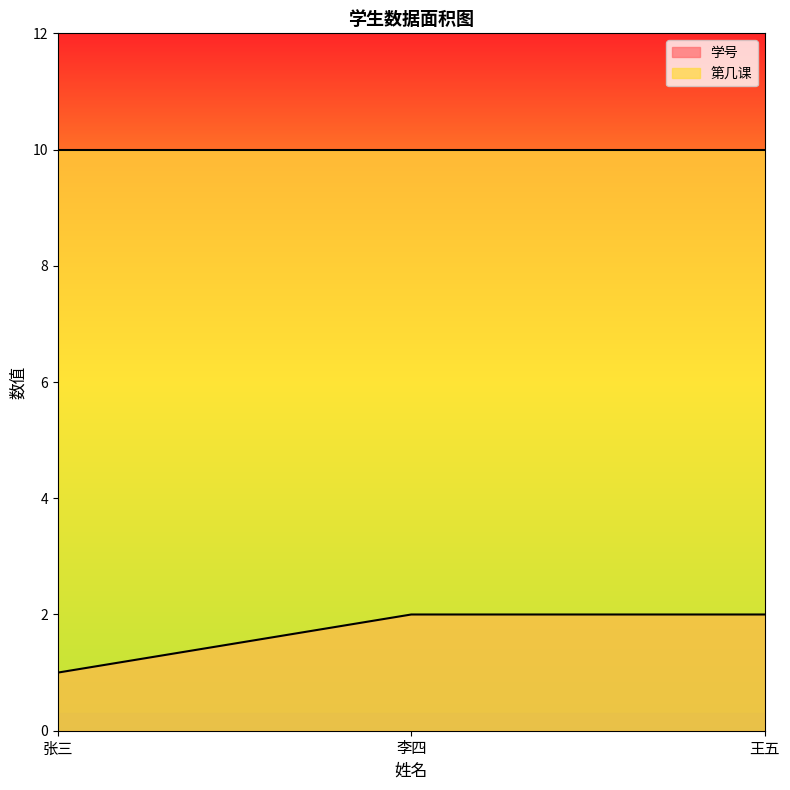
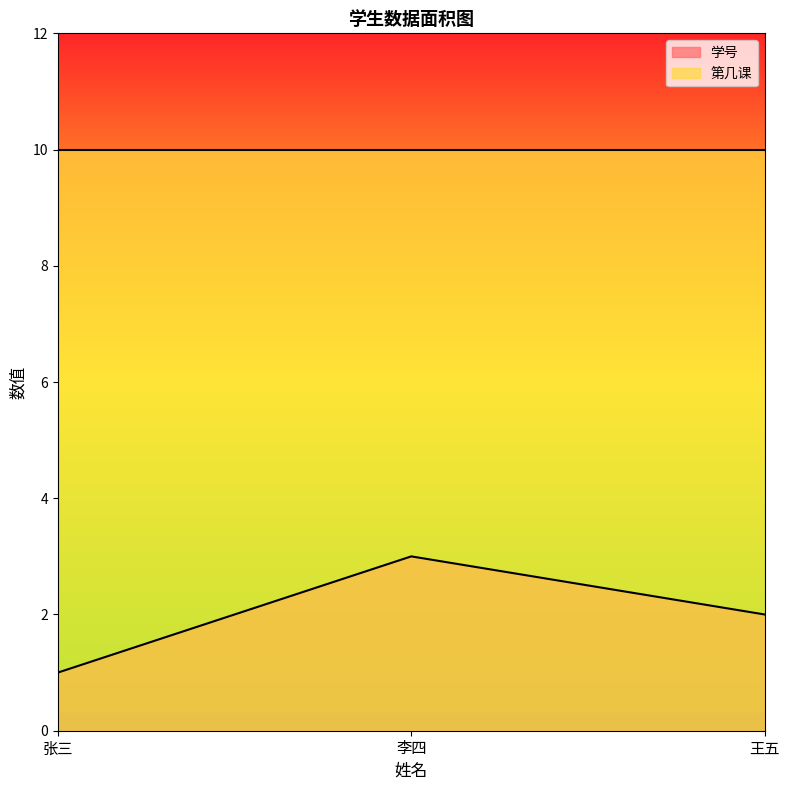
  {
    "学号": {
      "张三": 1,
-     "李四": 2,
+     "李四": 3,
      "王五": 2
    },
    "第几课": {
      "张三": 10,
      "李四": 10,
      "王五": 10
    }
  }
